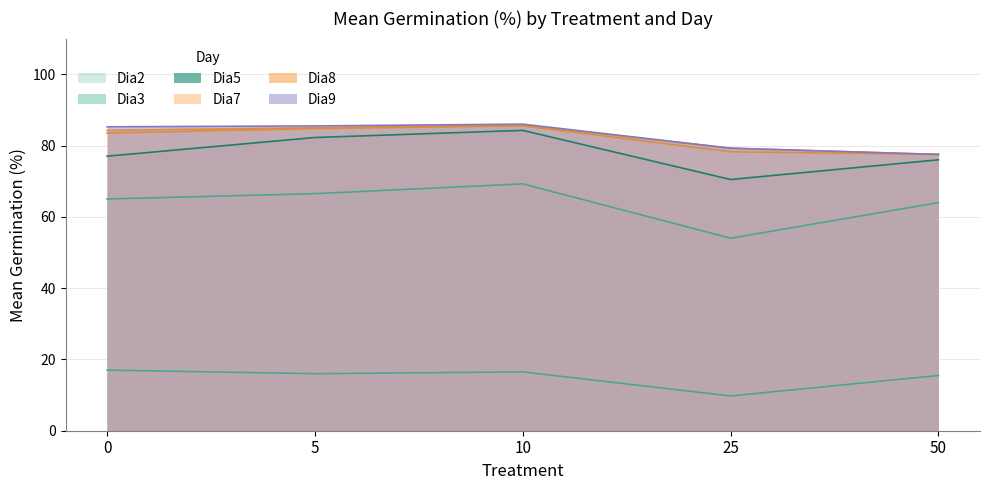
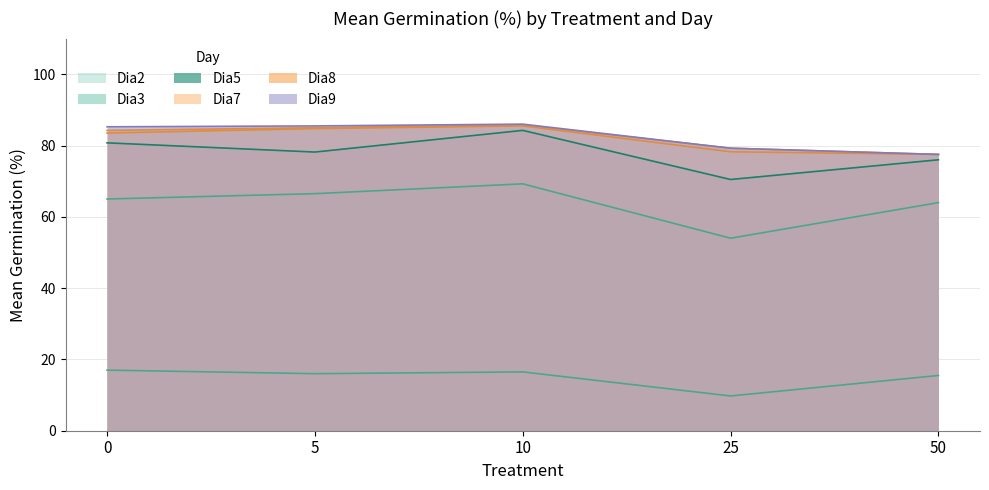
  {
    "Dia5": {
-     "0": 77,
-     "5": 82,
+     "0": 81,
+     "5": 78,
      "10": 84,
      "25": 70,
      "50": 76
    }
  }
